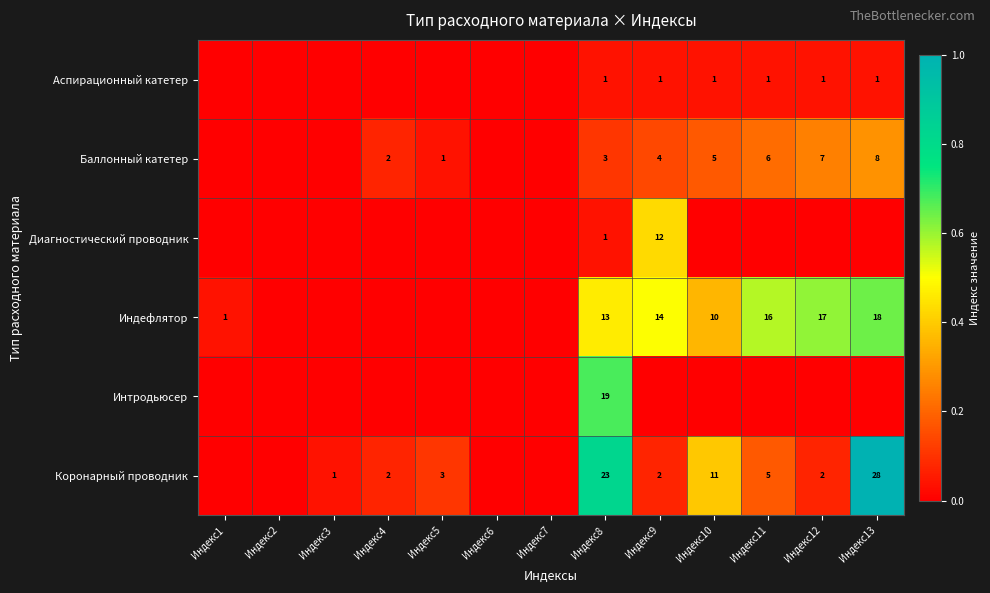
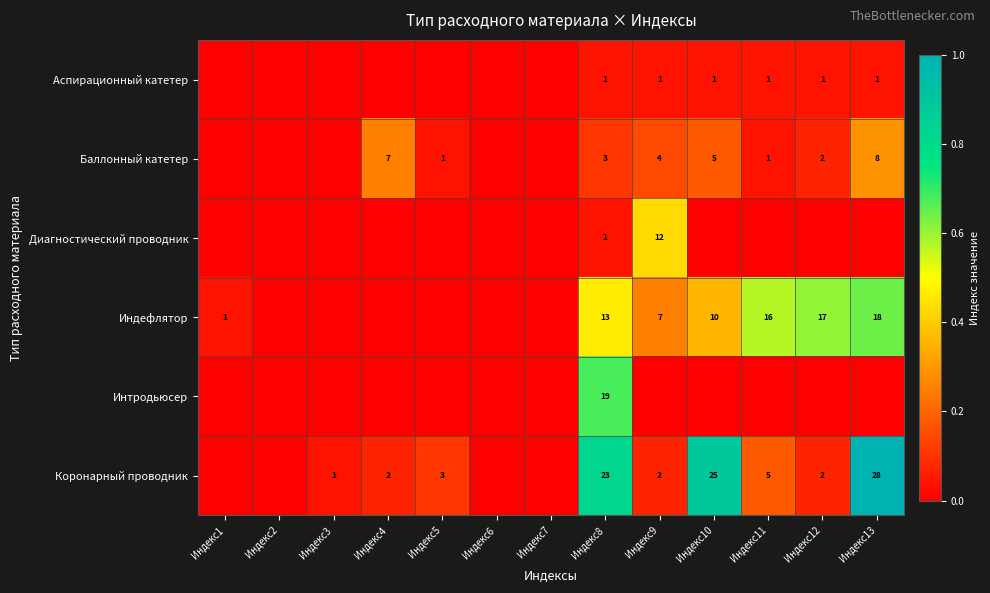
  {
    "Аспирационный катетер": {
      "Индекс8": 1,
      "Индекс9": 1,
      "Индекс10": 1,
      "Индекс11": 1,
      "Индекс12": 1,
      "Индекс13": 1
    },
    "Баллонный катетер": {
-     "Индекс4": 2,
+     "Индекс4": 7,
      "Индекс5": 1,
      "Индекс8": 3,
      "Индекс9": 4,
      "Индекс10": 5,
-     "Индекс11": 6,
-     "Индекс12": 7,
+     "Индекс11": 1,
+     "Индекс12": 2,
      "Индекс13": 8
    },
    "Диагностический проводник": {
      "Индекс8": 1,
      "Индекс9": 12
    },
    "Индефлятор": {
      "Индекс1": 1,
      "Индекс8": 13,
-     "Индекс9": 14,
+     "Индекс9": 7,
      "Индекс10": 10,
      "Индекс11": 16,
      "Индекс12": 17,
      "Индекс13": 18
    },
    "Интродьюсер": {
      "Индекс8": 19
    },
    "Коронарный проводник": {
      "Индекс3": 1,
      "Индекс4": 2,
      "Индекс5": 3,
      "Индекс8": 23,
      "Индекс9": 2,
-     "Индекс10": 11,
+     "Индекс10": 25,
      "Индекс11": 5,
      "Индекс12": 2,
      "Индекс13": 28
    }
  }
